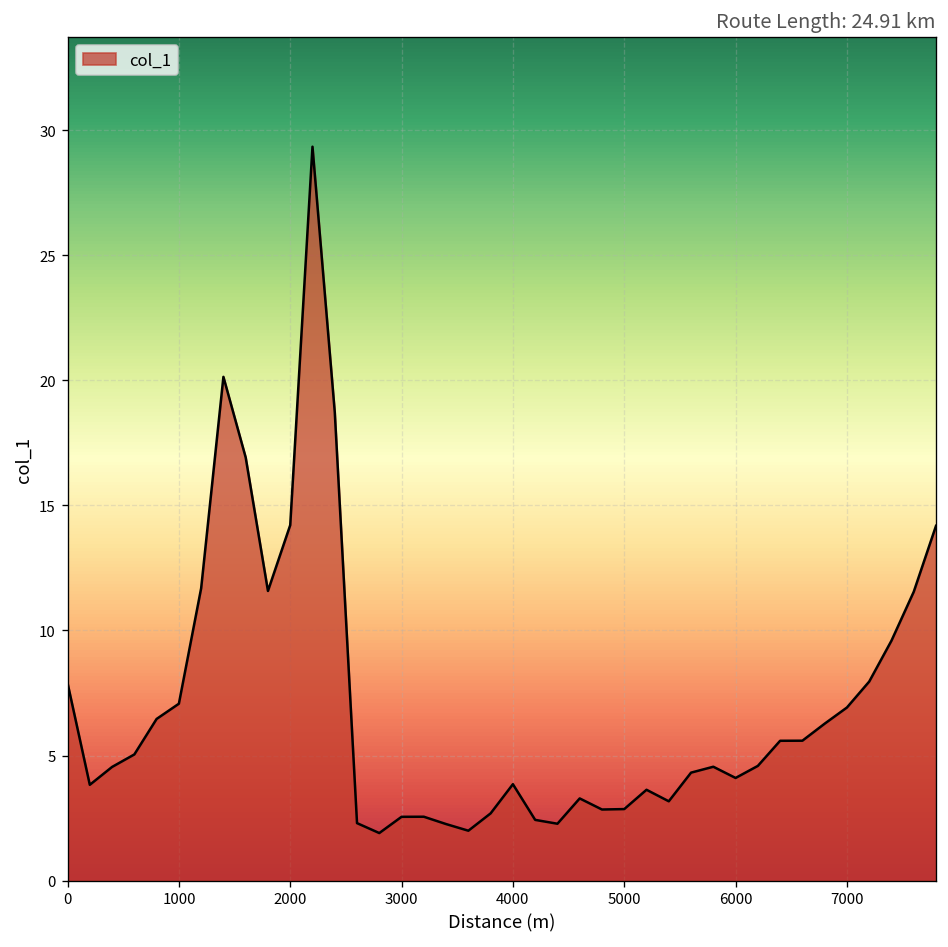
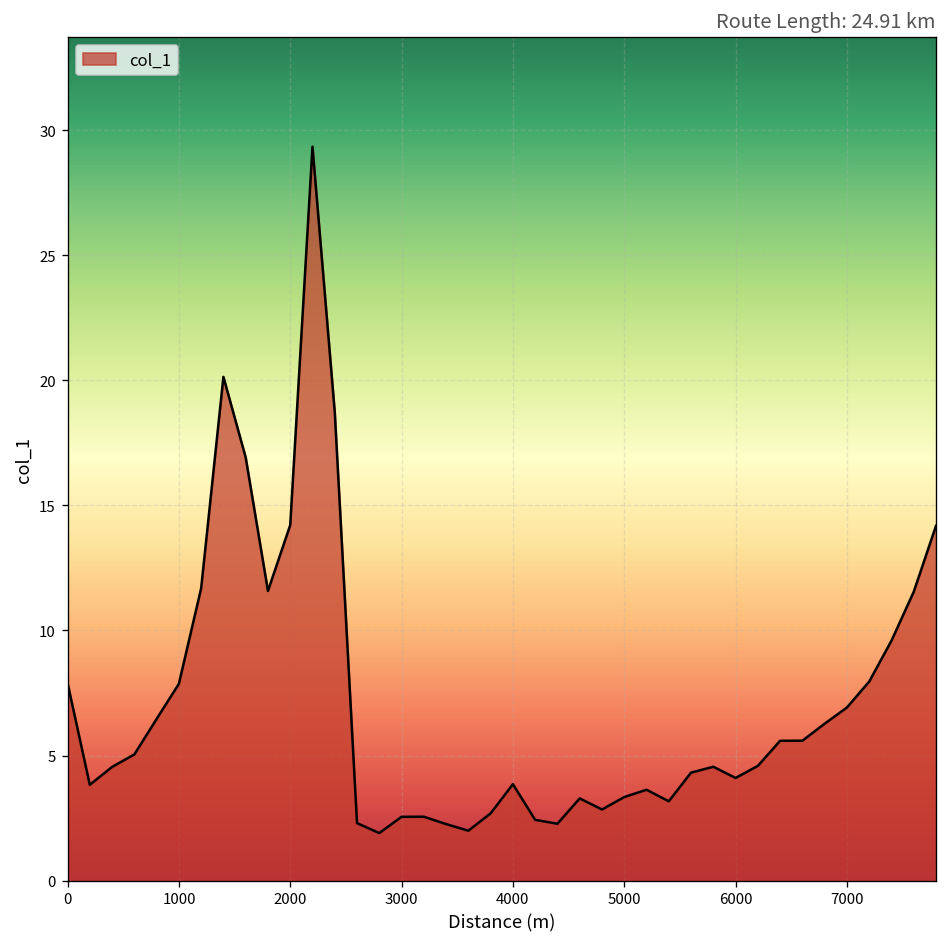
  {
    "0": 7.9,
-   "1000": 7.1,
+   "1000": 7.9,
    "2000": 14.2,
    "3000": 2.6,
    "4000": 3.9,
-   "5000": 2.9,
+   "5000": 3.3,
    "6000": 4.1,
    "7000": 6.9
  }
